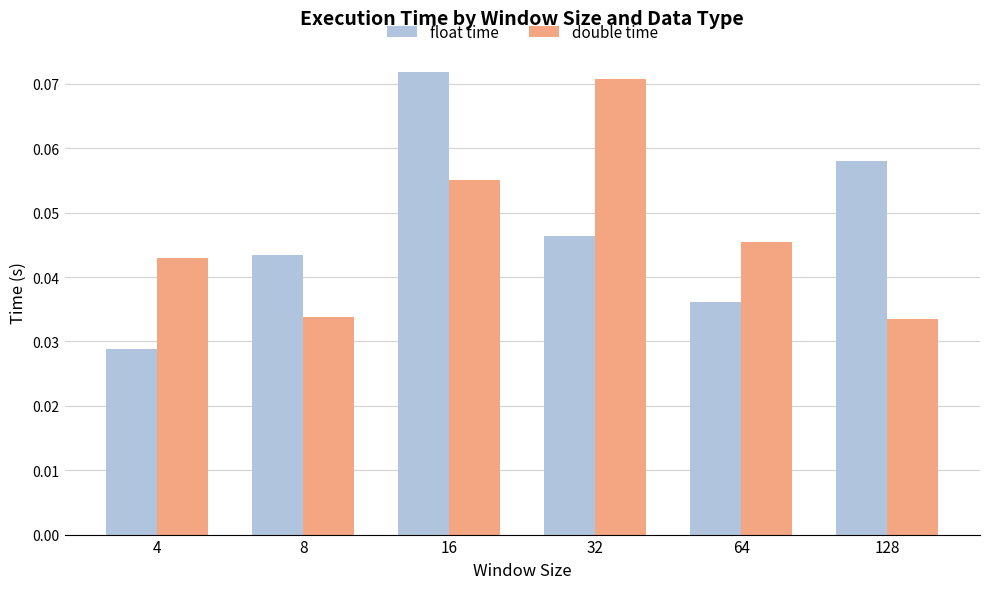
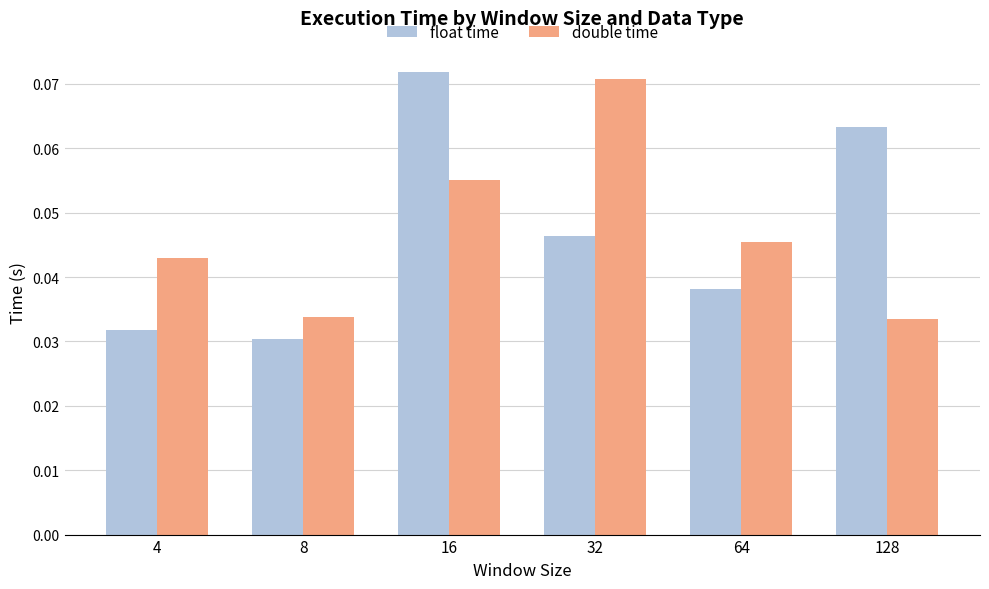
  {
    "float time": {
-     "4": 0.029,
-     "8": 0.043,
+     "4": 0.032,
+     "8": 0.030,
      "16": 0.072,
      "32": 0.046,
-     "64": 0.036,
-     "128": 0.058
+     "64": 0.038,
+     "128": 0.063
    },
    "double time": {
      "4": 0.043,
      "8": 0.034,
      "16": 0.055,
      "32": 0.071,
      "64": 0.046,
      "128": 0.033
    }
  }
